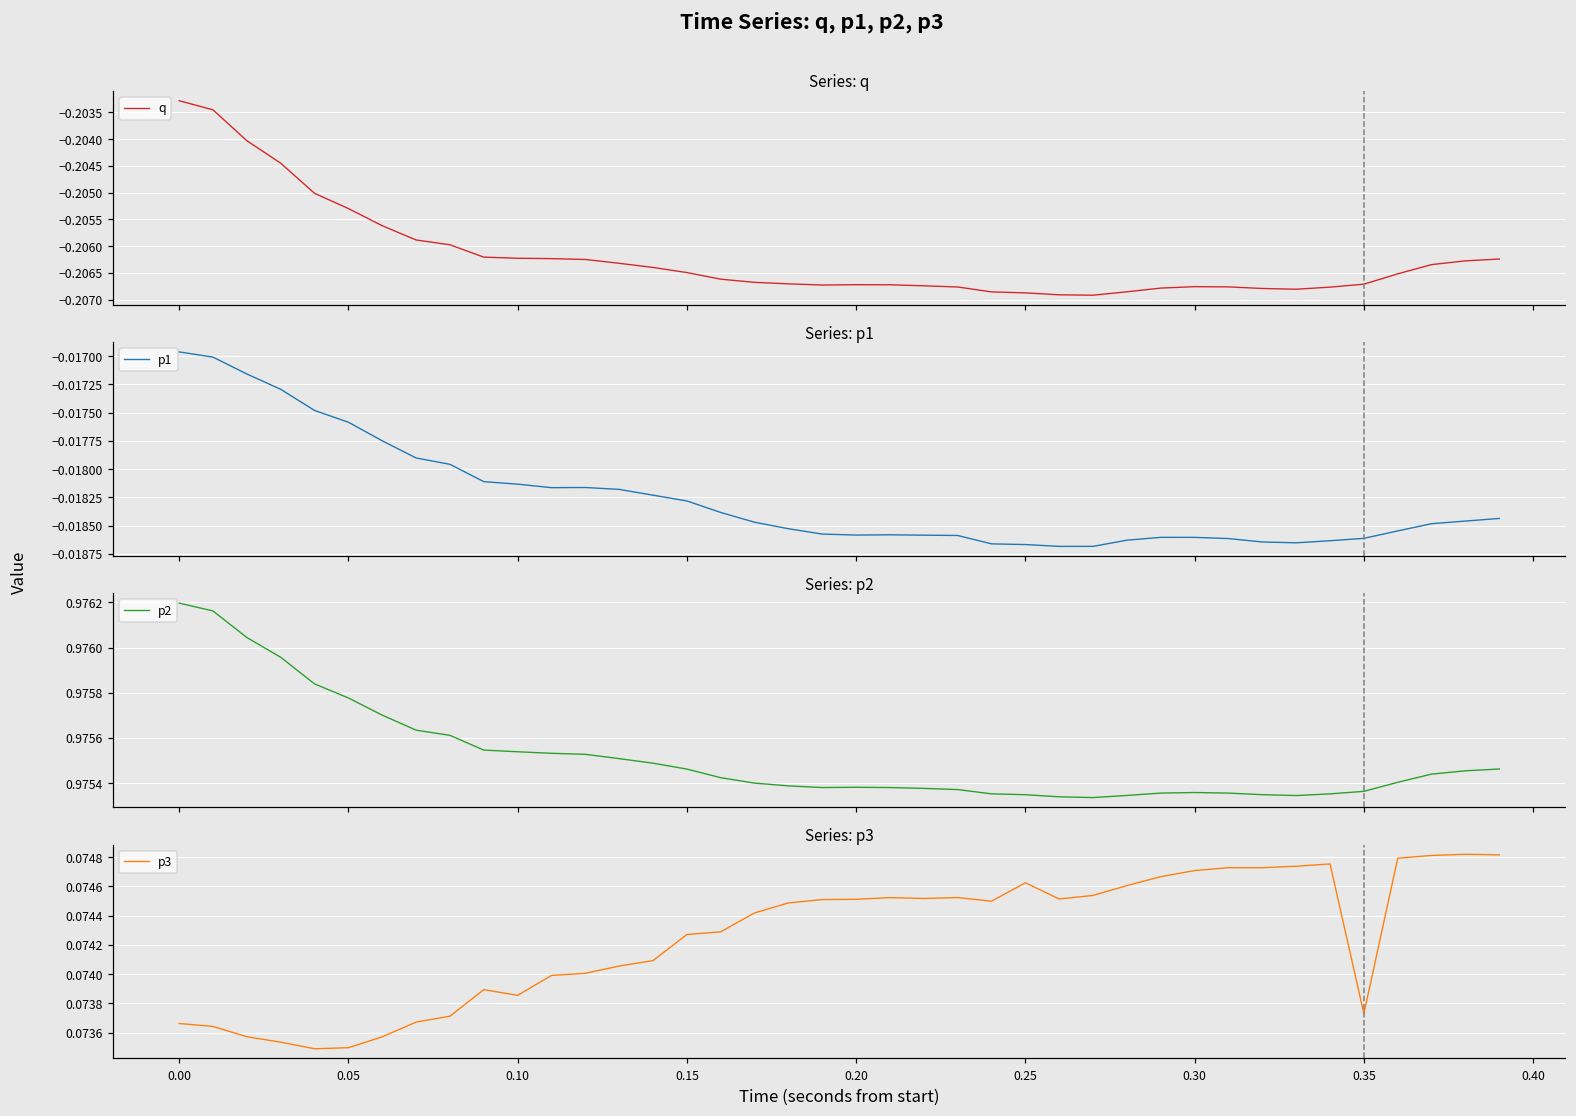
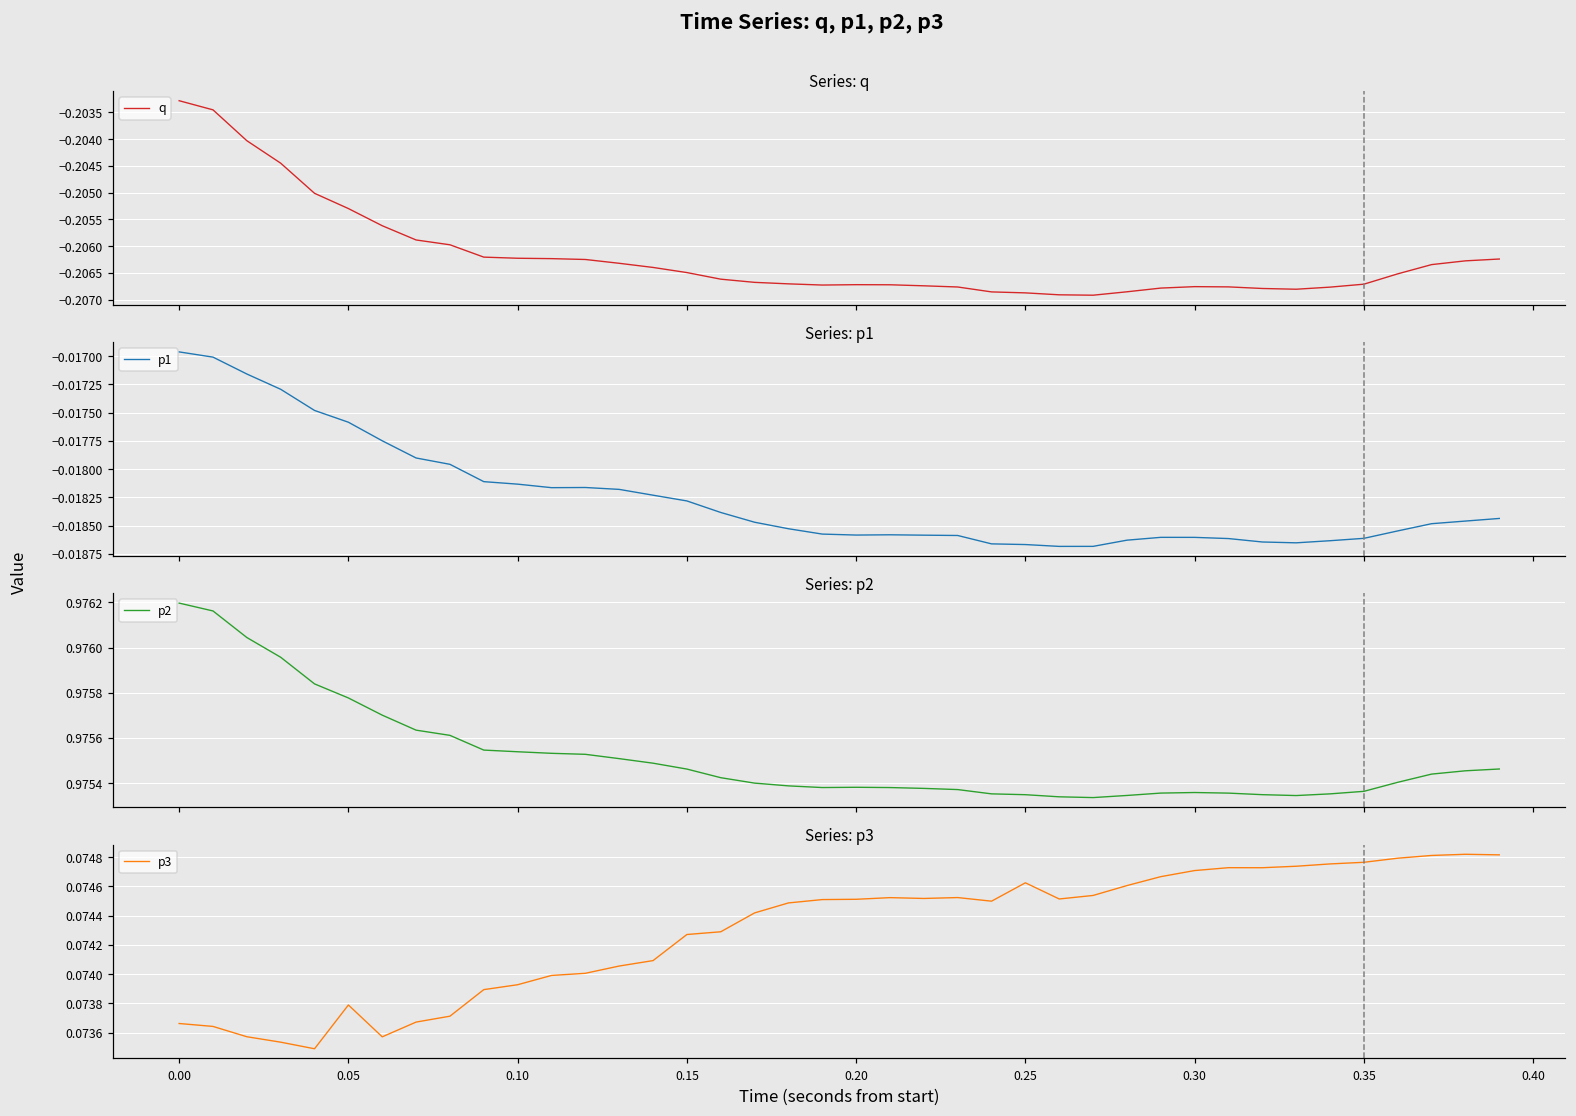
  {
    "Series: p3": {
      "0.00": 0.07366,
-     "0.05": 0.07350,
-     "0.10": 0.07386,
+     "0.05": 0.07379,
+     "0.10": 0.07393,
      "0.15": 0.07427,
      "0.20": 0.07451,
      "0.25": 0.07462,
      "0.30": 0.07471,
-     "0.35": 0.07373
+     "0.35": 0.07476
    }
  }
